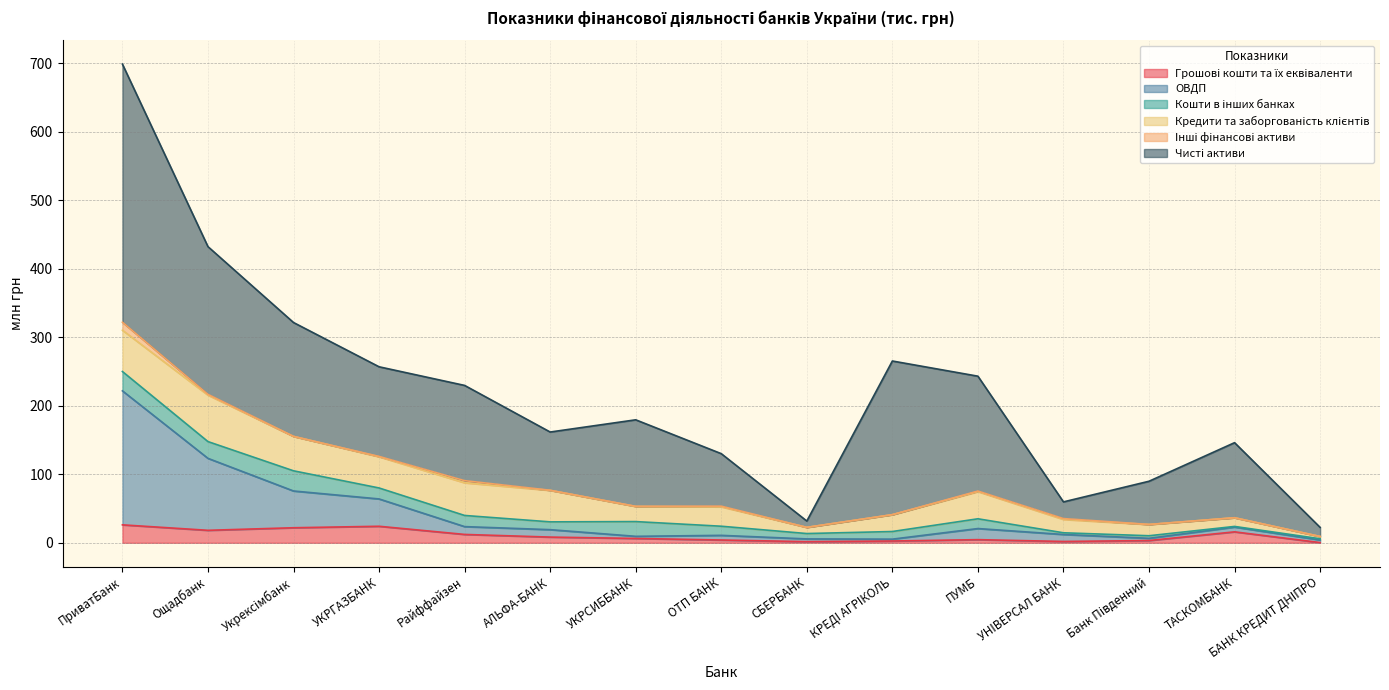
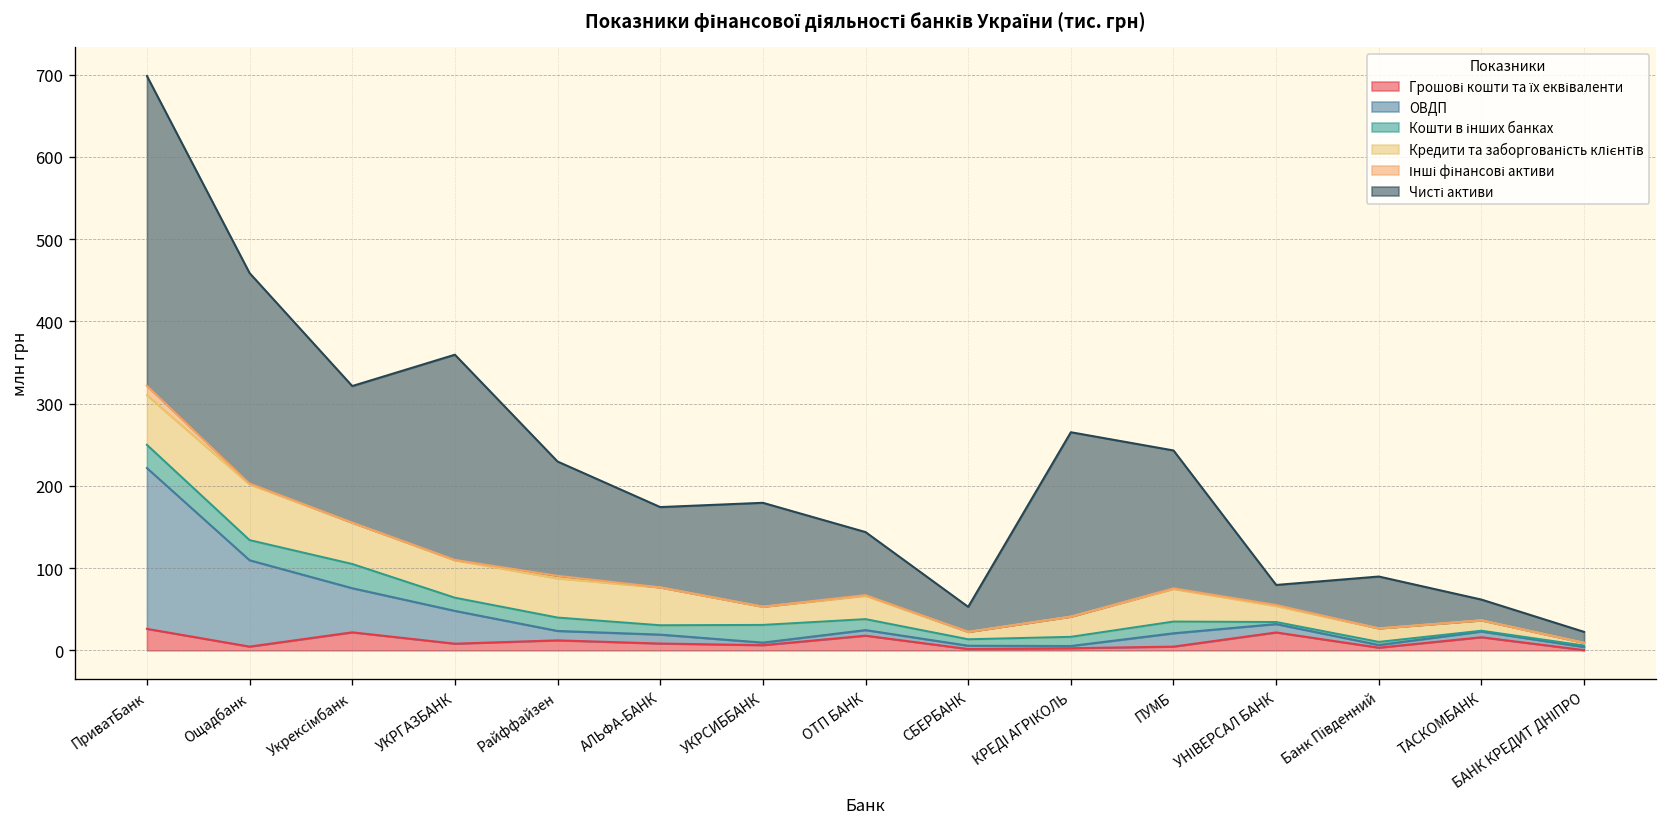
  {
    "Грошові кошти та їх еквіваленти": {
      "ПриватБанк": 30,
-     "Ощадбанк": 20,
+     "Ощадбанк": 0,
      "Укрексімбанк": 20,
-     "УКРГАЗБАНК": 20,
+     "УКРГАЗБАНК": 10,
      "Райффайзен": 10,
      "АЛЬФА-БАНК": 10,
-     "ОТП БАНК": 0,
+     "ОТП БАНК": 20,
      "СБЕРБАНК": 0,
      "ПУМБ": 0,
-     "УНІВЕРСАЛ БАНК": 0,
+     "УНІВЕРСАЛ БАНК": 20,
      "ТАСКОМБАНК": 20,
      "БАНК КРЕДИТ ДНІПРО": 0
    },
    "Чисті активи": {
      "ПриватБанк": 380,
-     "Ощадбанк": 220,
+     "Ощадбанк": 260,
      "Укрексімбанк": 170,
-     "УКРГАЗБАНК": 130,
+     "УКРГАЗБАНК": 250,
      "Райффайзен": 140,
-     "АЛЬФА-БАНК": 80,
+     "АЛЬФА-БАНК": 100,
      "УКРСИББАНК": 130,
      "ОТП БАНК": 80,
-     "СБЕРБАНК": 10,
+     "СБЕРБАНК": 30,
      "КРЕДІ АГРІКОЛЬ": 220,
      "ПУМБ": 170,
      "УНІВЕРСАЛ БАНК": 20,
      "Банк Південний": 60,
-     "ТАСКОМБАНК": 110,
+     "ТАСКОМБАНК": 30,
      "БАНК КРЕДИТ ДНІПРО": 10
    }
  }
